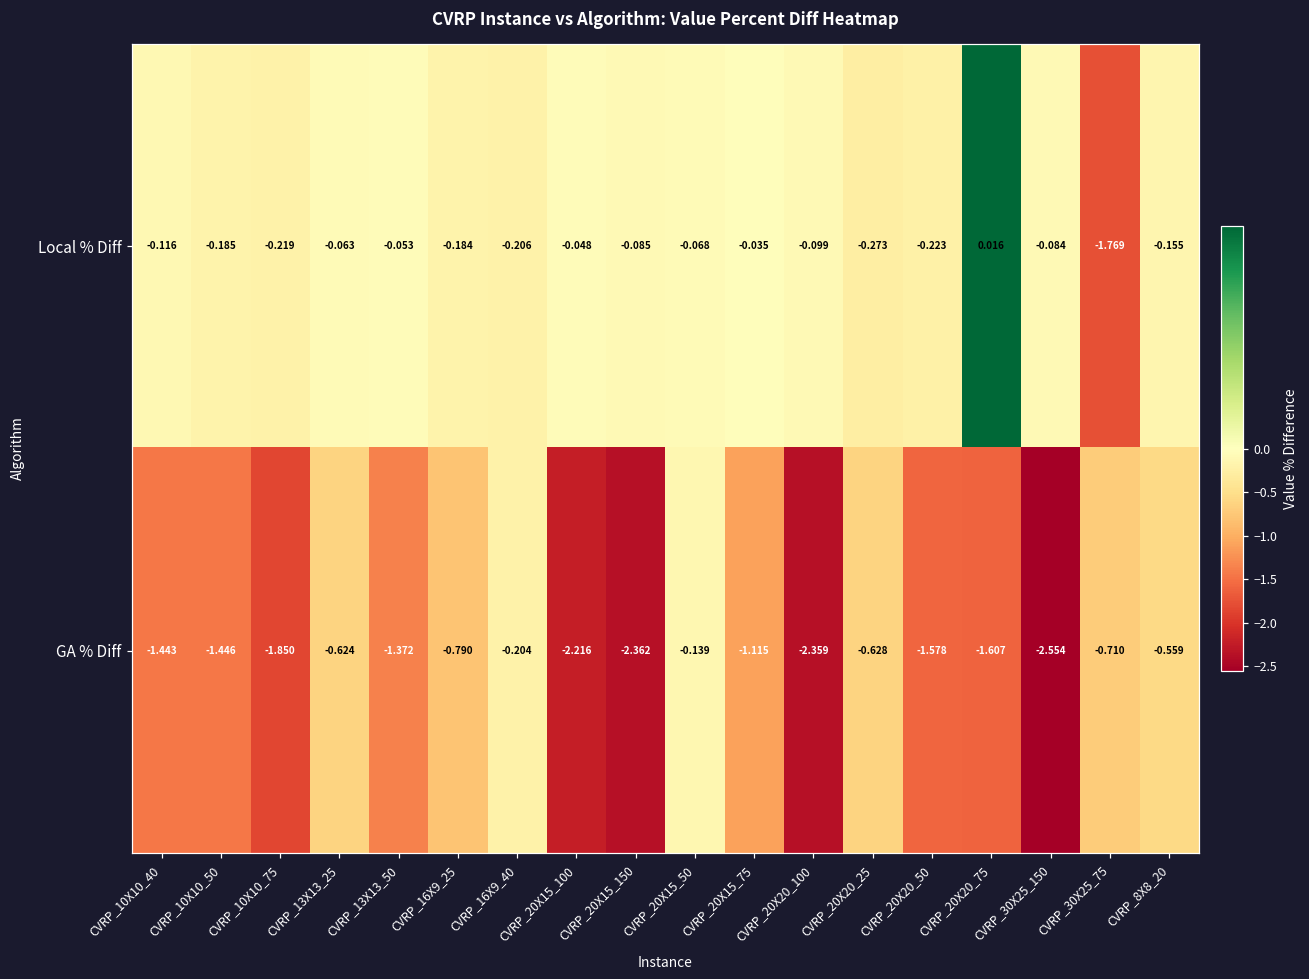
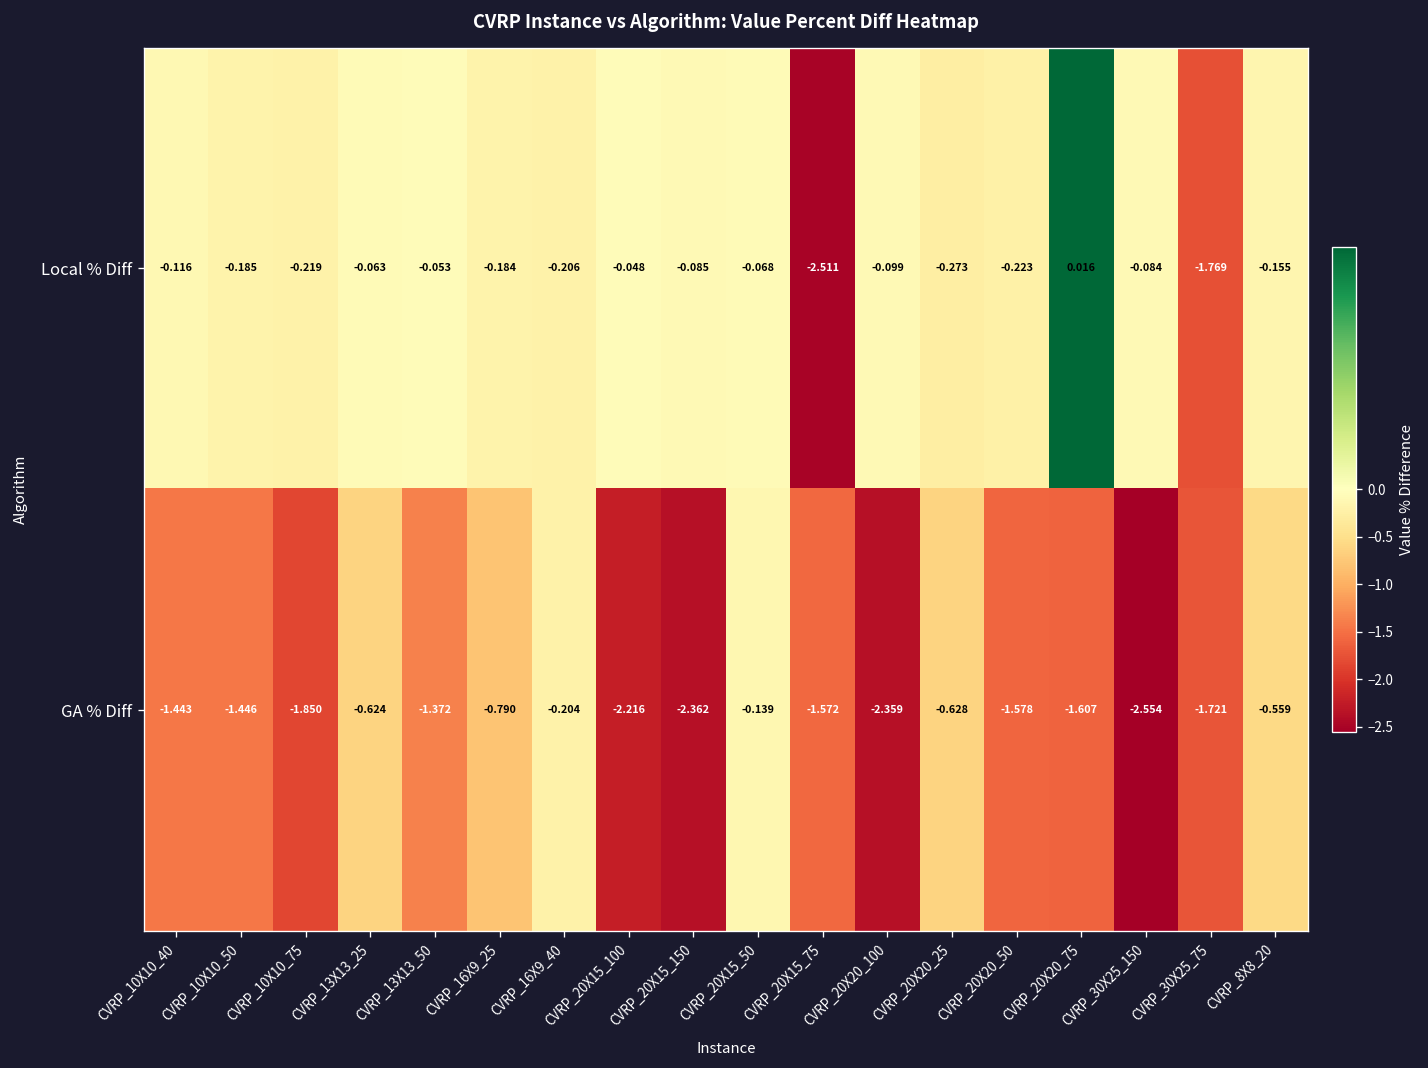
  {
    "Local % Diff": {
      "CVRP_10X10_40": -0.116,
      "CVRP_10X10_50": -0.185,
      "CVRP_10X10_75": -0.219,
      "CVRP_13X13_25": -0.063,
      "CVRP_13X13_50": -0.053,
      "CVRP_16X9_25": -0.184,
      "CVRP_16X9_40": -0.206,
      "CVRP_20X15_100": -0.048,
      "CVRP_20X15_150": -0.085,
      "CVRP_20X15_50": -0.068,
-     "CVRP_20X15_75": -0.035,
+     "CVRP_20X15_75": -2.511,
      "CVRP_20X20_100": -0.099,
      "CVRP_20X20_25": -0.273,
      "CVRP_20X20_50": -0.223,
      "CVRP_20X20_75": 0.016,
      "CVRP_30X25_150": -0.084,
      "CVRP_30X25_75": -1.769,
      "CVRP_8X8_20": -0.155
    },
    "GA % Diff": {
      "CVRP_10X10_40": -1.443,
      "CVRP_10X10_50": -1.446,
      "CVRP_10X10_75": -1.850,
      "CVRP_13X13_25": -0.624,
      "CVRP_13X13_50": -1.372,
      "CVRP_16X9_25": -0.790,
      "CVRP_16X9_40": -0.204,
      "CVRP_20X15_100": -2.216,
      "CVRP_20X15_150": -2.362,
      "CVRP_20X15_50": -0.139,
-     "CVRP_20X15_75": -1.115,
+     "CVRP_20X15_75": -1.572,
      "CVRP_20X20_100": -2.359,
      "CVRP_20X20_25": -0.628,
      "CVRP_20X20_50": -1.578,
      "CVRP_20X20_75": -1.607,
      "CVRP_30X25_150": -2.554,
-     "CVRP_30X25_75": -0.710,
+     "CVRP_30X25_75": -1.721,
      "CVRP_8X8_20": -0.559
    }
  }
